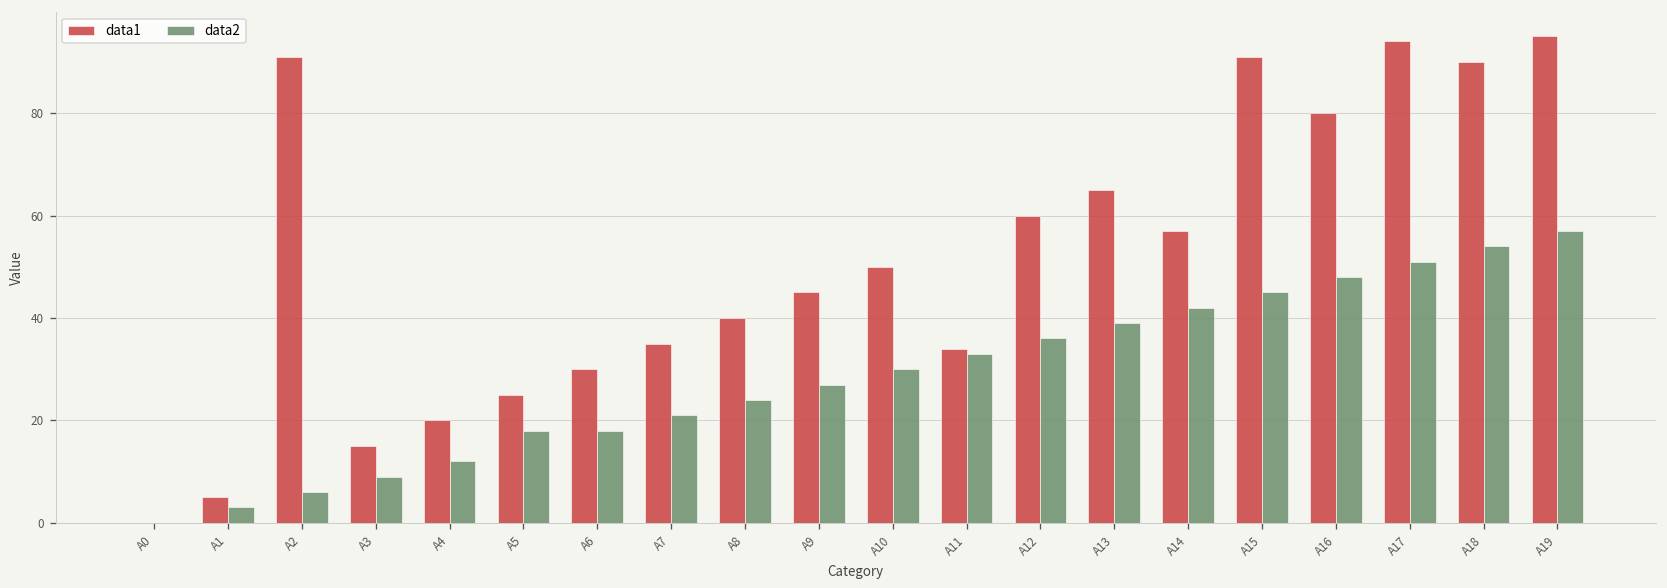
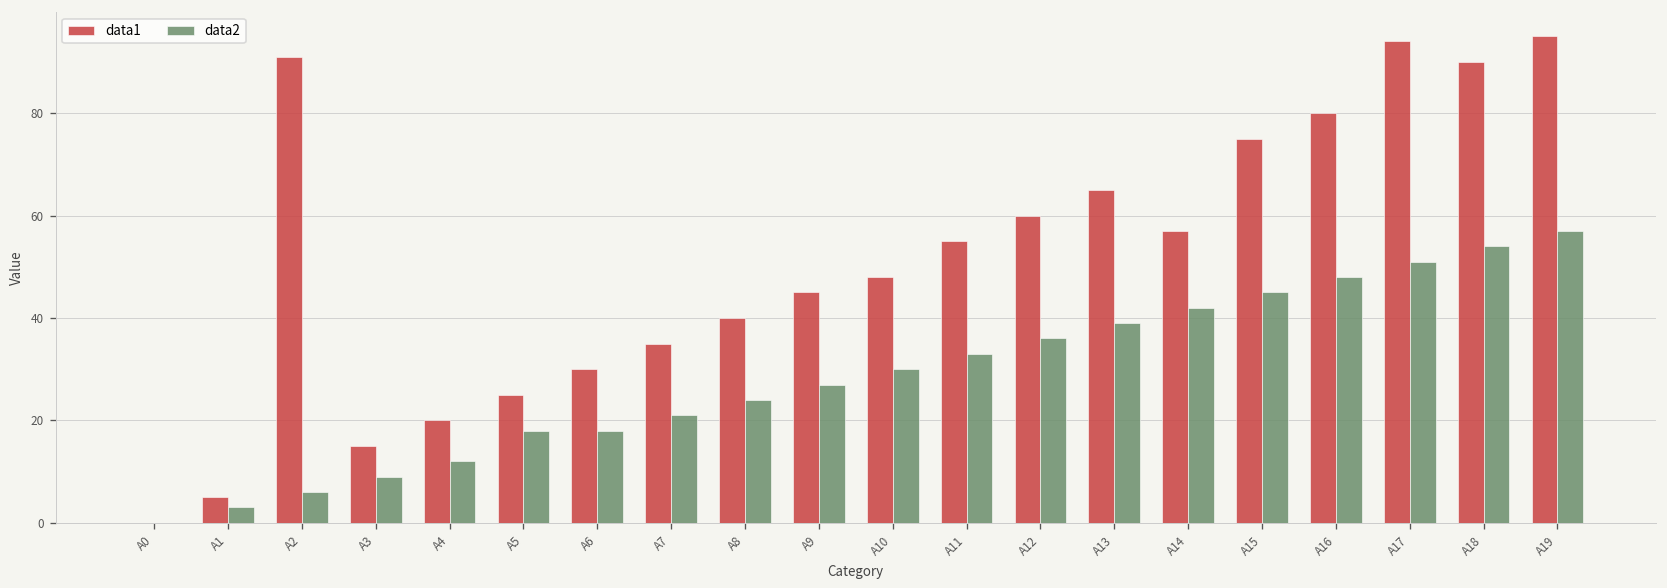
  {
    "data1": {
      "A0": 0,
      "A1": 5,
      "A2": 91,
      "A3": 15,
      "A4": 20,
      "A5": 25,
      "A6": 30,
      "A7": 35,
      "A8": 40,
      "A9": 45,
-     "A10": 50,
-     "A11": 34,
+     "A10": 48,
+     "A11": 55,
      "A12": 60,
      "A13": 65,
      "A14": 57,
-     "A15": 91,
+     "A15": 75,
      "A16": 80,
      "A17": 94,
      "A18": 90,
      "A19": 95
    },
    "data2": {
      "A0": 0,
      "A1": 3,
      "A2": 6,
      "A3": 9,
      "A4": 12,
      "A5": 18,
      "A6": 18,
      "A7": 21,
      "A8": 24,
      "A9": 27,
      "A10": 30,
      "A11": 33,
      "A12": 36,
      "A13": 39,
      "A14": 42,
      "A15": 45,
      "A16": 48,
      "A17": 51,
      "A18": 54,
      "A19": 57
    }
  }
